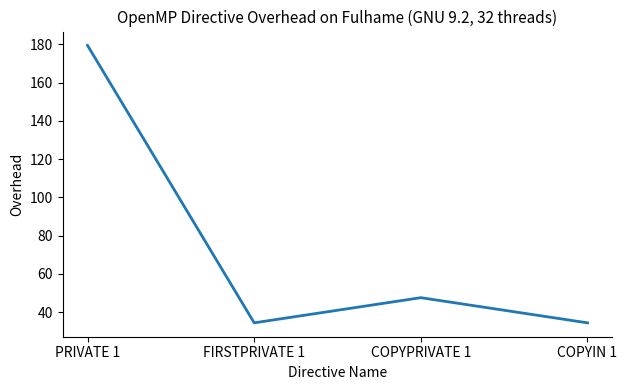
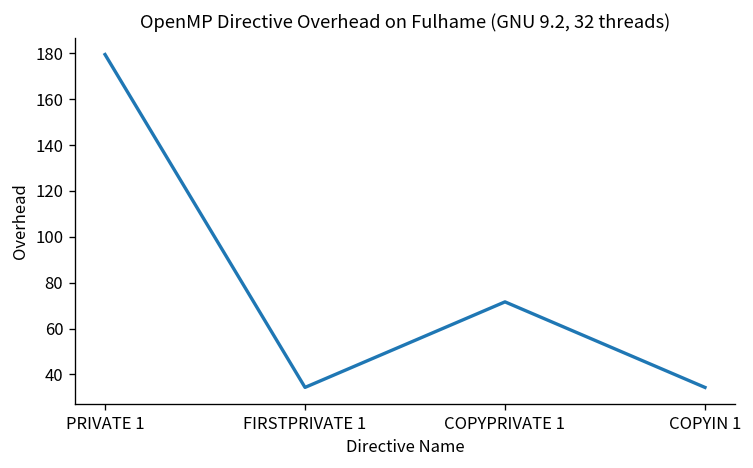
  {
    "PRIVATE 1": 180,
    "FIRSTPRIVATE 1": 34,
-   "COPYPRIVATE 1": 48,
+   "COPYPRIVATE 1": 72,
    "COPYIN 1": 34
  }
